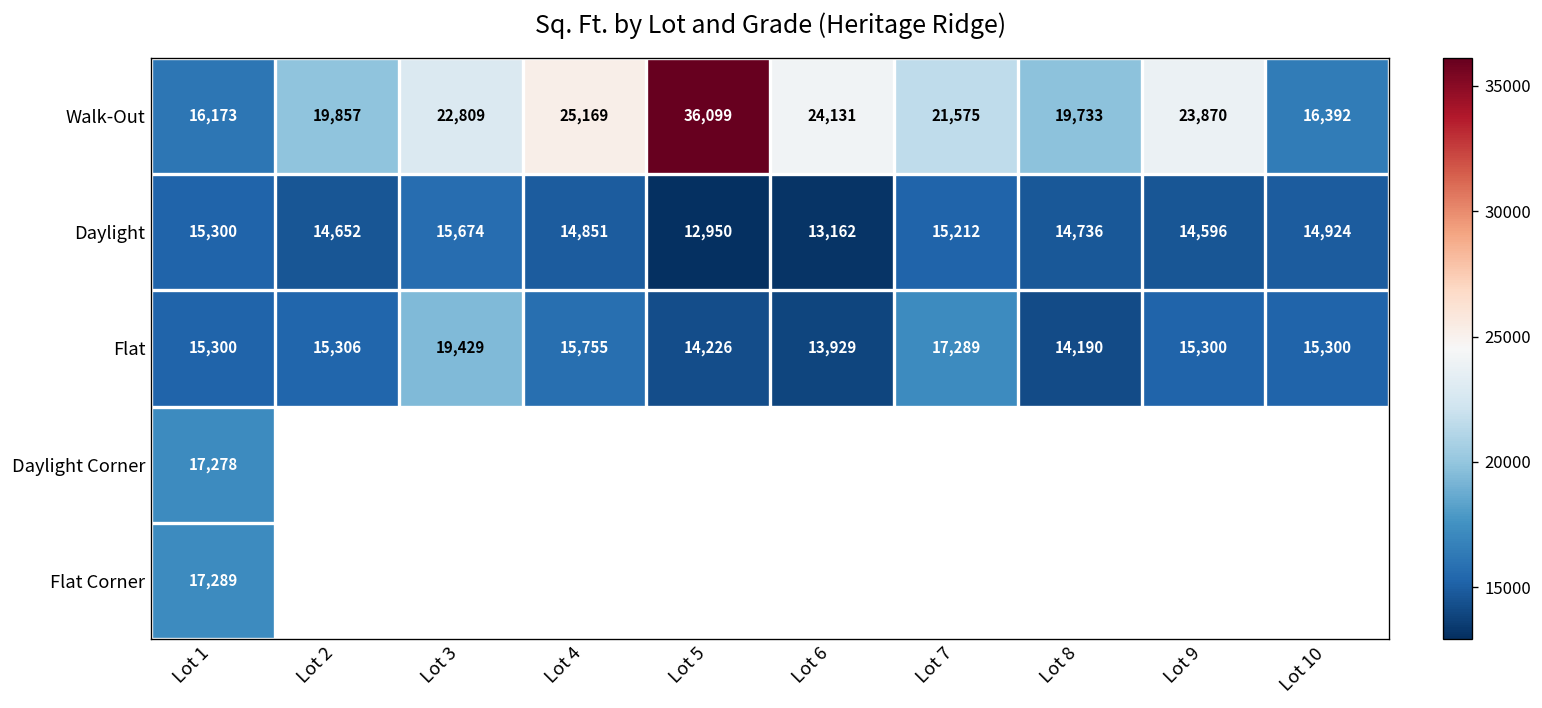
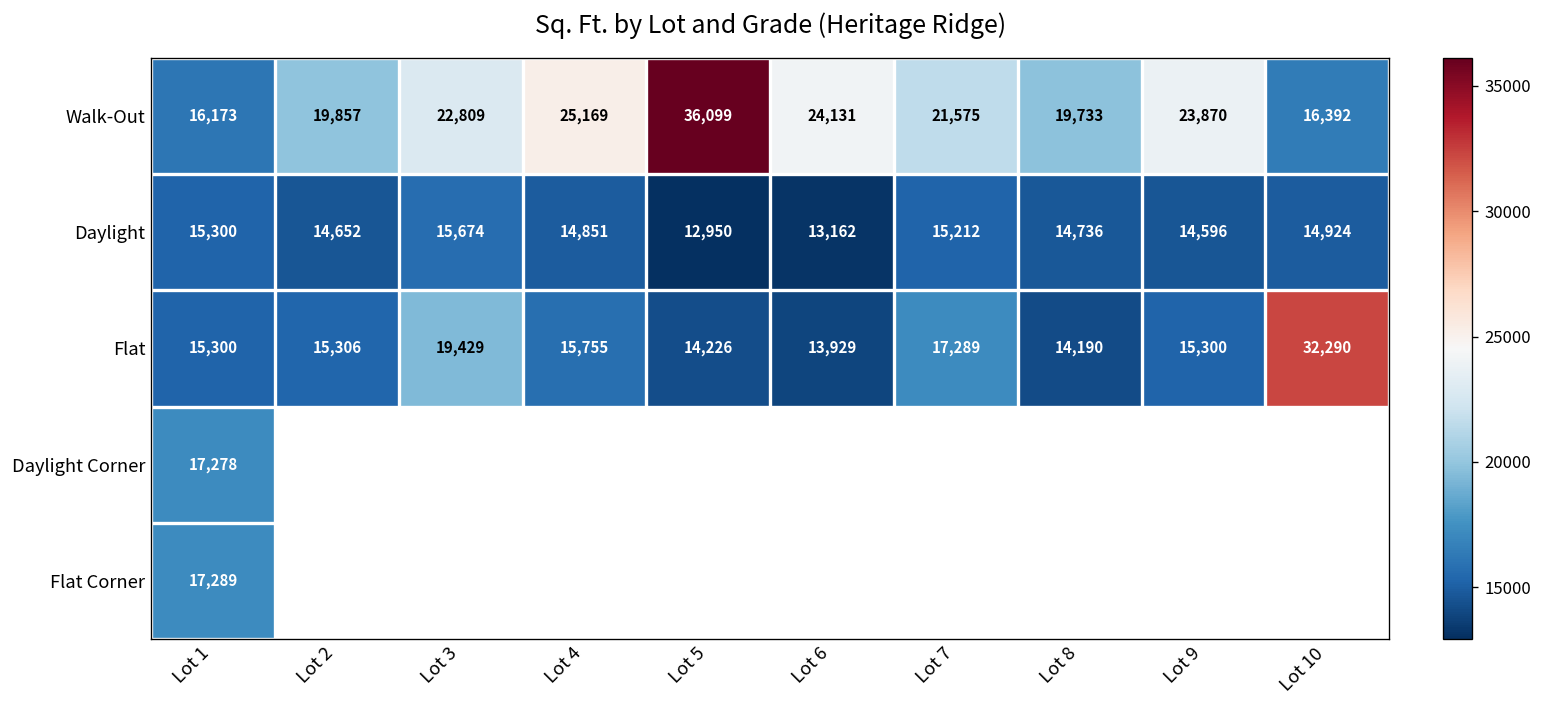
  {
    "Walk-Out": {
      "Lot 1": "16,173",
      "Lot 2": "19,857",
      "Lot 3": "22,809",
      "Lot 4": "25,169",
      "Lot 5": "36,099",
      "Lot 6": "24,131",
      "Lot 7": "21,575",
      "Lot 8": "19,733",
      "Lot 9": "23,870",
      "Lot 10": "16,392"
    },
    "Daylight": {
      "Lot 1": "15,300",
      "Lot 2": "14,652",
      "Lot 3": "15,674",
      "Lot 4": "14,851",
      "Lot 5": "12,950",
      "Lot 6": "13,162",
      "Lot 7": "15,212",
      "Lot 8": "14,736",
      "Lot 9": "14,596",
      "Lot 10": "14,924"
    },
    "Flat": {
      "Lot 1": "15,300",
      "Lot 2": "15,306",
      "Lot 3": "19,429",
      "Lot 4": "15,755",
      "Lot 5": "14,226",
      "Lot 6": "13,929",
      "Lot 7": "17,289",
      "Lot 8": "14,190",
      "Lot 9": "15,300",
-     "Lot 10": "15,300"
+     "Lot 10": "32,290"
    },
    "Daylight Corner": {
      "Lot 1": "17,278"
    },
    "Flat Corner": {
      "Lot 1": "17,289"
    }
  }
